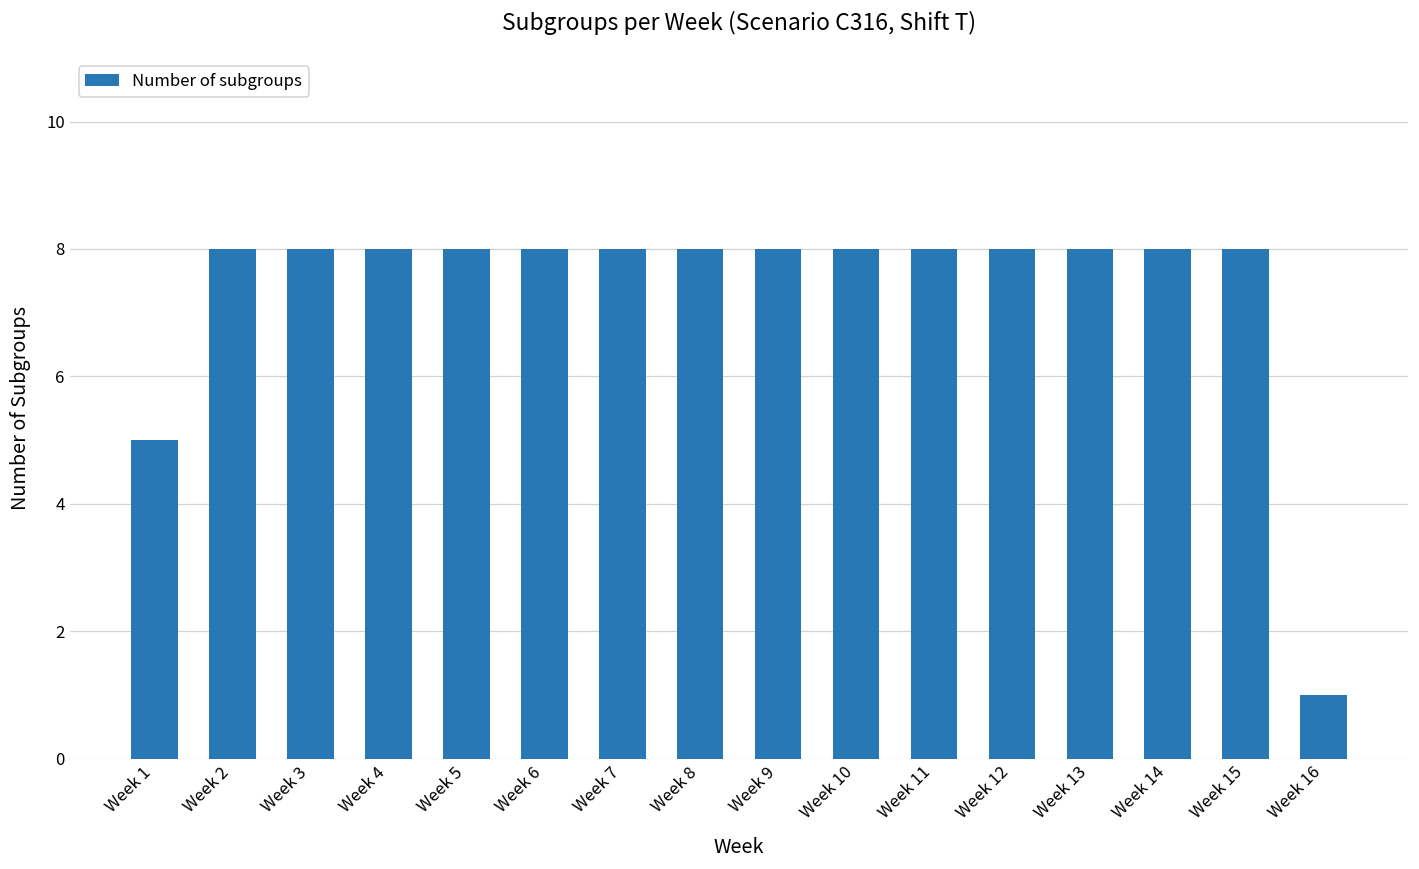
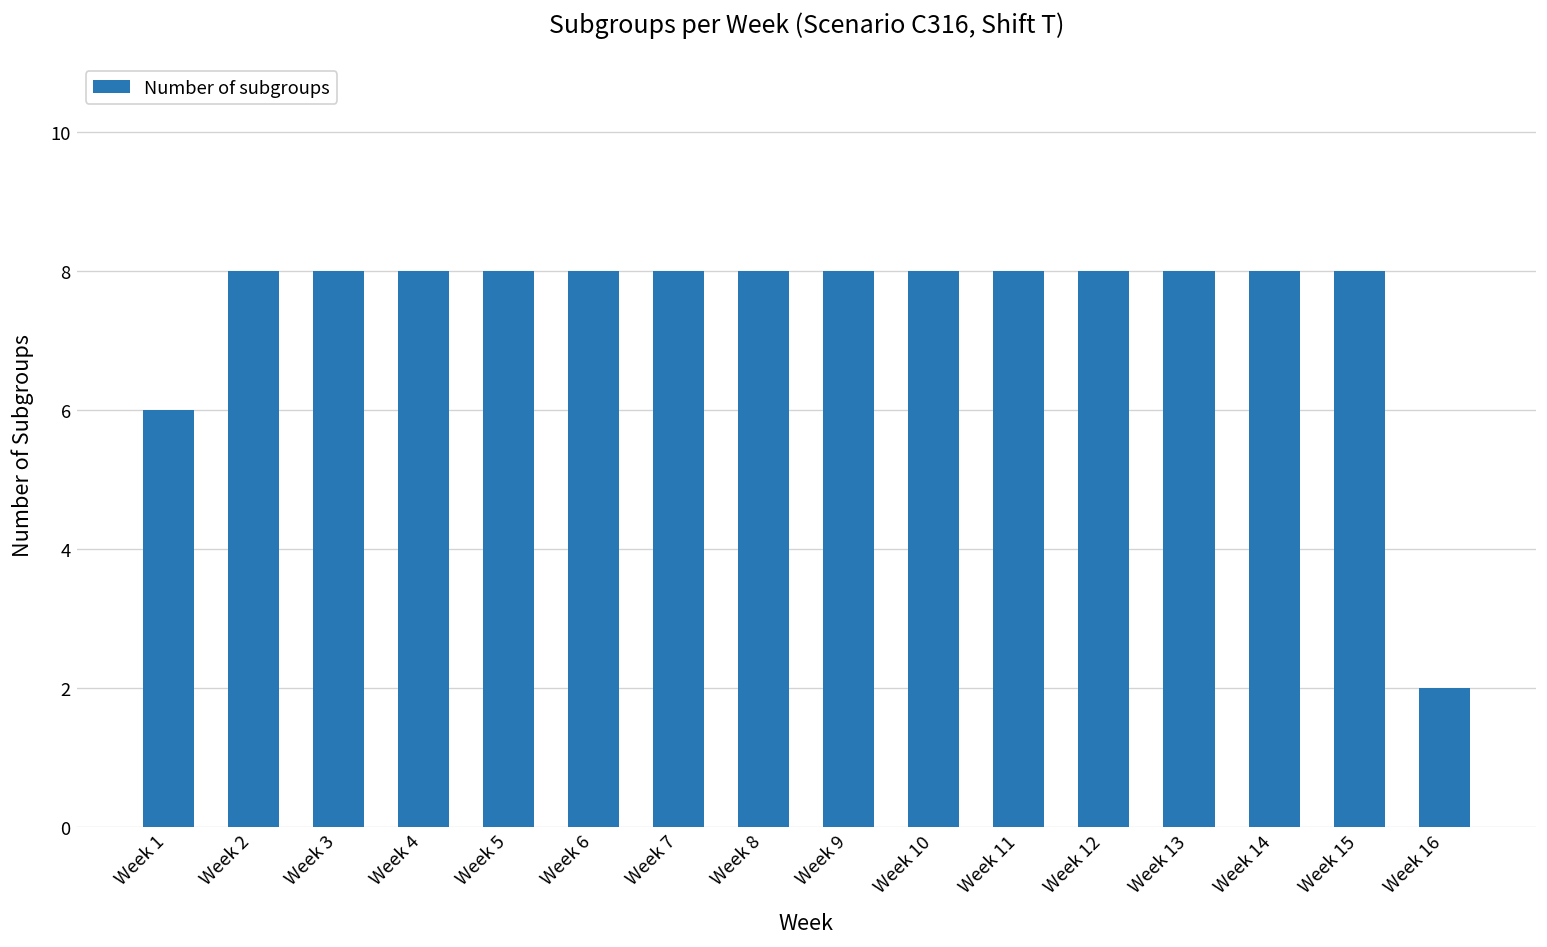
  {
-   "Week 1": 5,
+   "Week 1": 6,
    "Week 2": 8,
    "Week 3": 8,
    "Week 4": 8,
    "Week 5": 8,
    "Week 6": 8,
    "Week 7": 8,
    "Week 8": 8,
    "Week 9": 8,
    "Week 10": 8,
    "Week 11": 8,
    "Week 12": 8,
    "Week 13": 8,
    "Week 14": 8,
    "Week 15": 8,
-   "Week 16": 1
+   "Week 16": 2
  }
